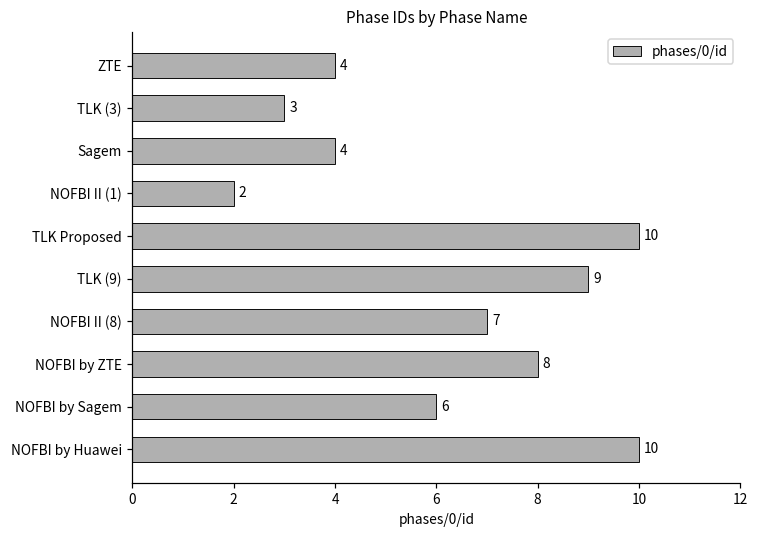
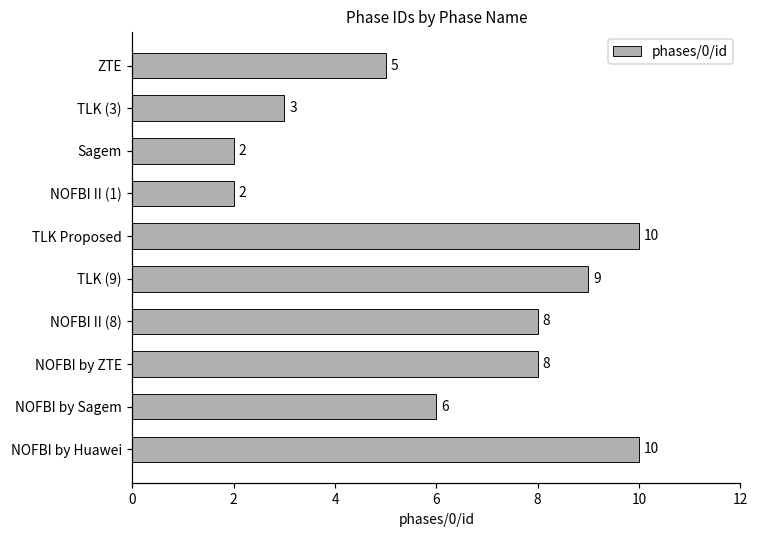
  {
-   "ZTE": 4,
+   "ZTE": 5,
    "TLK (3)": 3,
-   "Sagem": 4,
+   "Sagem": 2,
    "NOFBI II (1)": 2,
    "TLK Proposed": 10,
    "TLK (9)": 9,
-   "NOFBI II (8)": 7,
+   "NOFBI II (8)": 8,
    "NOFBI by ZTE": 8,
    "NOFBI by Sagem": 6,
    "NOFBI by Huawei": 10
  }
